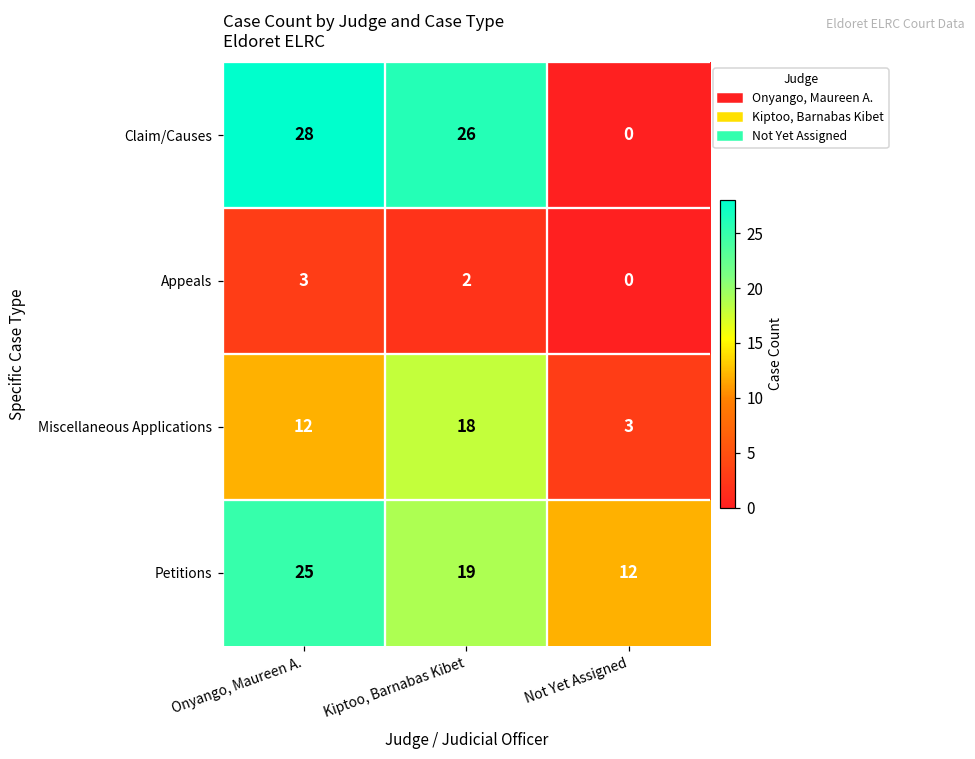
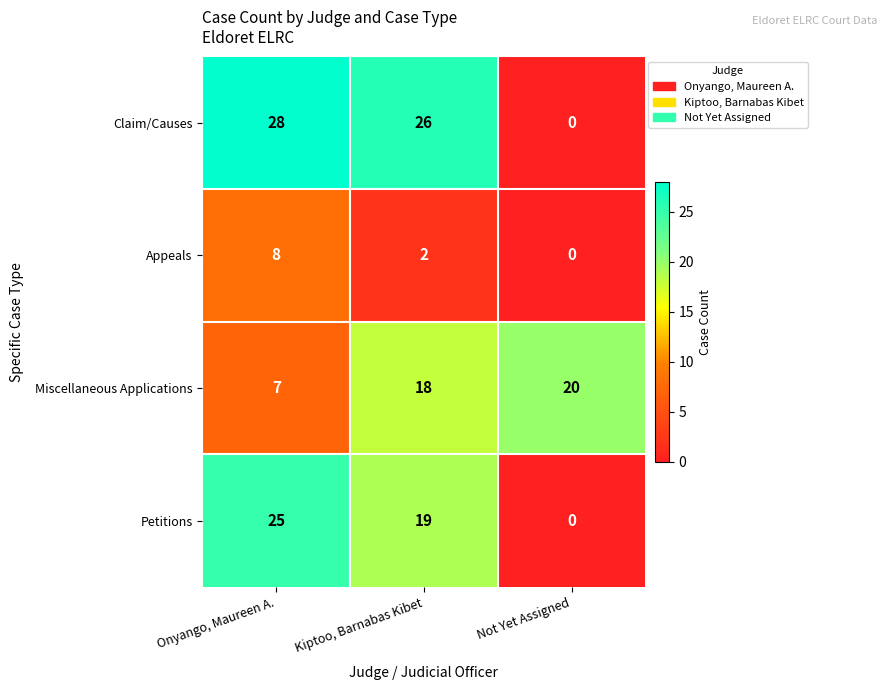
  {
    "Claim/Causes": {
      "Onyango, Maureen A.": 28,
      "Kiptoo, Barnabas Kibet": 26,
      "Not Yet Assigned": 0
    },
    "Appeals": {
-     "Onyango, Maureen A.": 3,
+     "Onyango, Maureen A.": 8,
      "Kiptoo, Barnabas Kibet": 2,
      "Not Yet Assigned": 0
    },
    "Miscellaneous Applications": {
-     "Onyango, Maureen A.": 12,
+     "Onyango, Maureen A.": 7,
      "Kiptoo, Barnabas Kibet": 18,
-     "Not Yet Assigned": 3
+     "Not Yet Assigned": 20
    },
    "Petitions": {
      "Onyango, Maureen A.": 25,
      "Kiptoo, Barnabas Kibet": 19,
-     "Not Yet Assigned": 12
+     "Not Yet Assigned": 0
    }
  }
